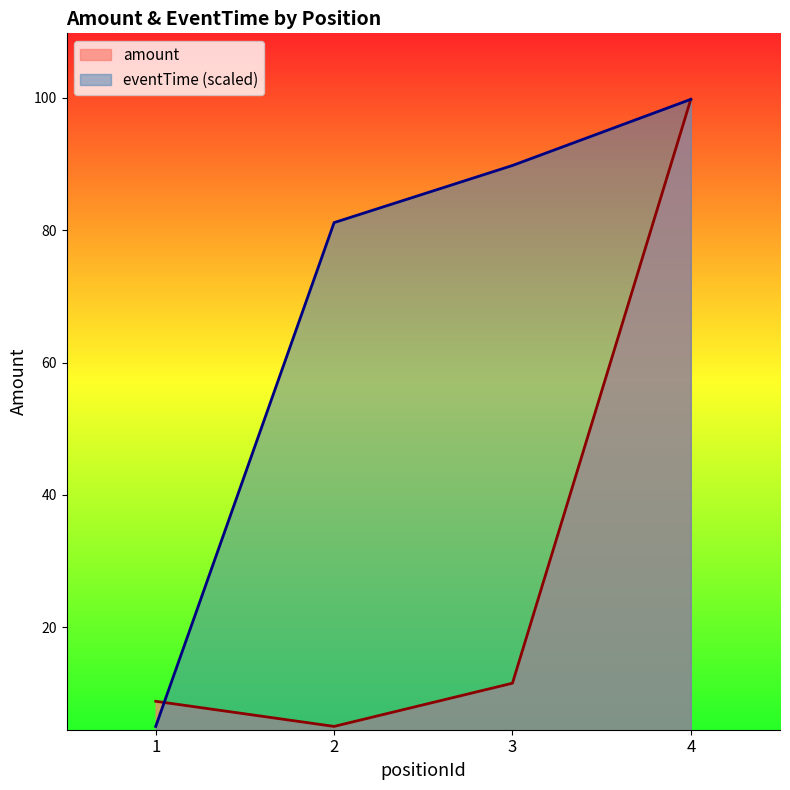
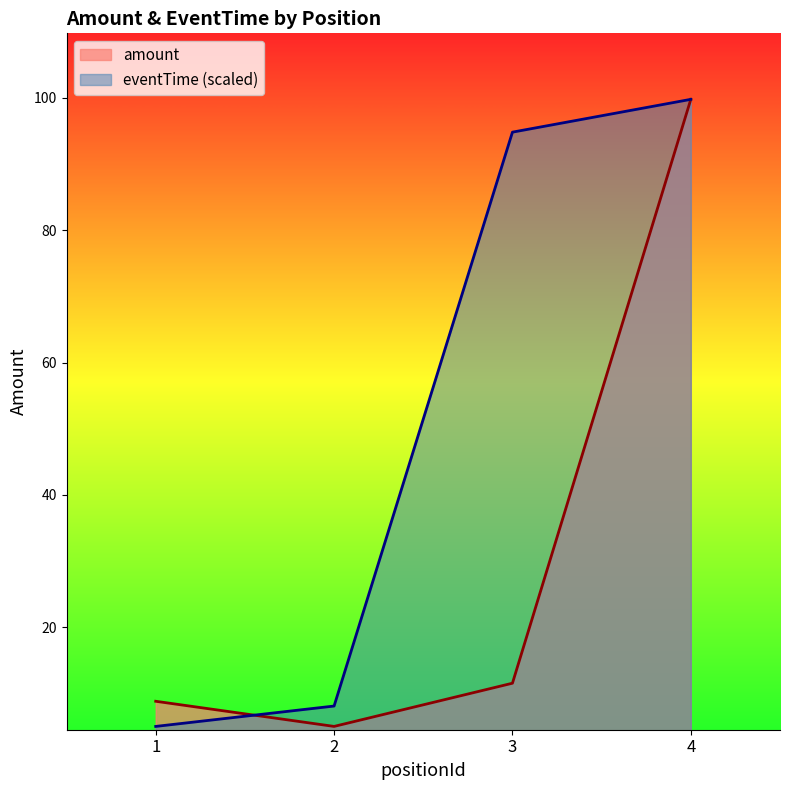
  {
    "amount": {
      "1": 9,
      "2": 5,
      "3": 12
    },
    "eventTime (scaled)": {
      "1": 5,
-     "2": 81,
-     "3": 90
+     "2": 8,
+     "3": 95
    }
  }
